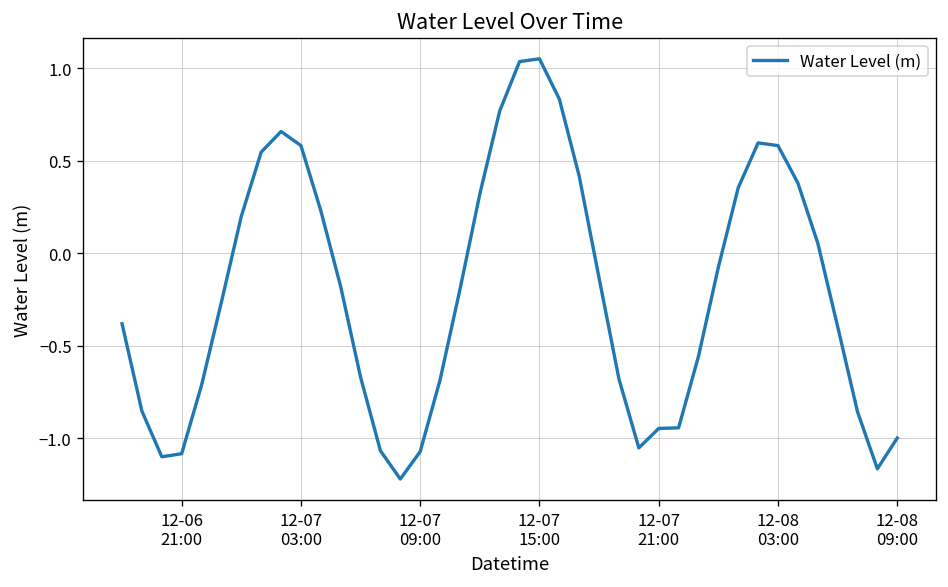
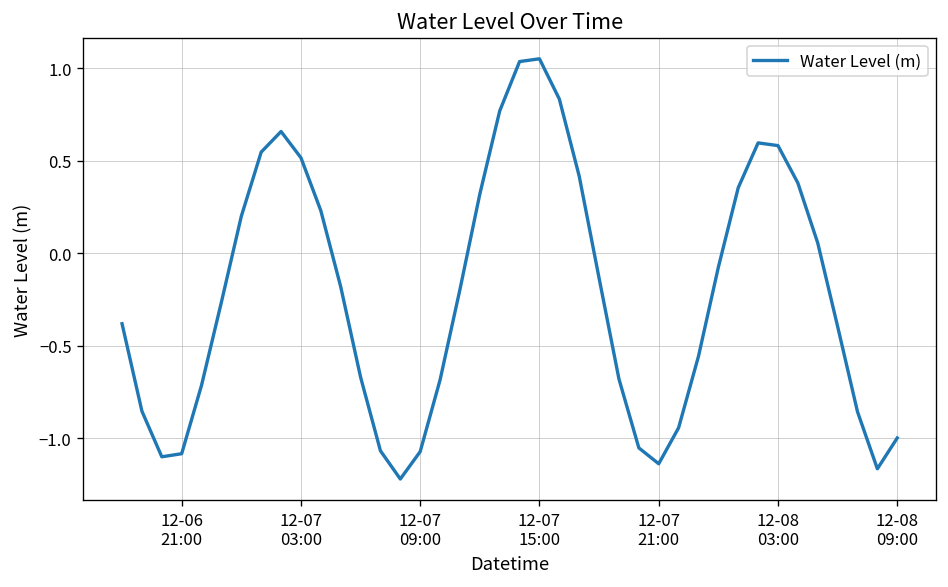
  {
    "12-06 21:00": -1.08,
-   "12-07 03:00": 0.58,
+   "12-07 03:00": 0.52,
    "12-07 09:00": -1.07,
    "12-07 15:00": 1.05,
-   "12-07 21:00": -0.95,
+   "12-07 21:00": -1.14,
    "12-08 03:00": 0.58,
    "12-08 09:00": -1.00
  }
